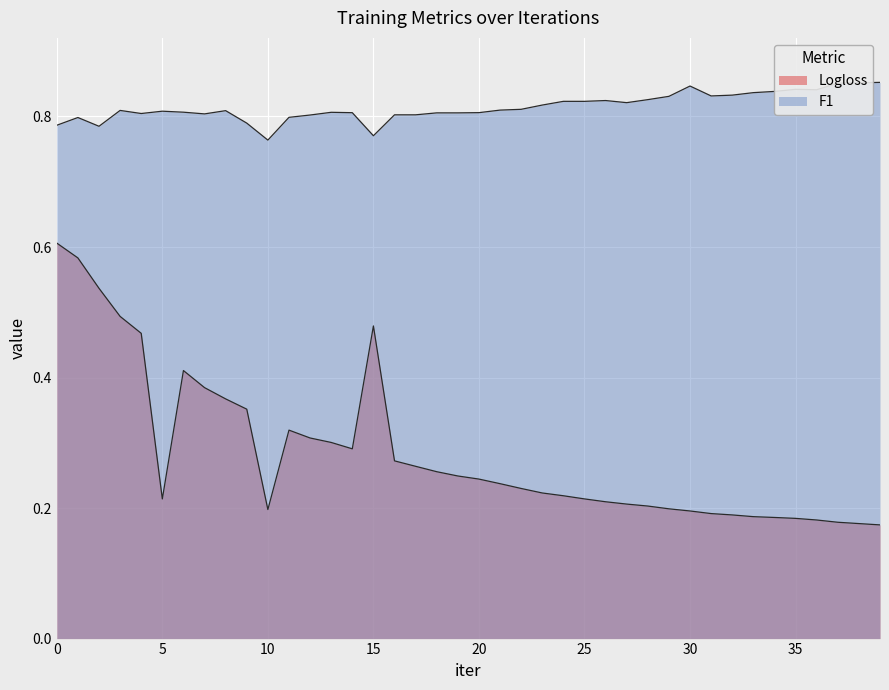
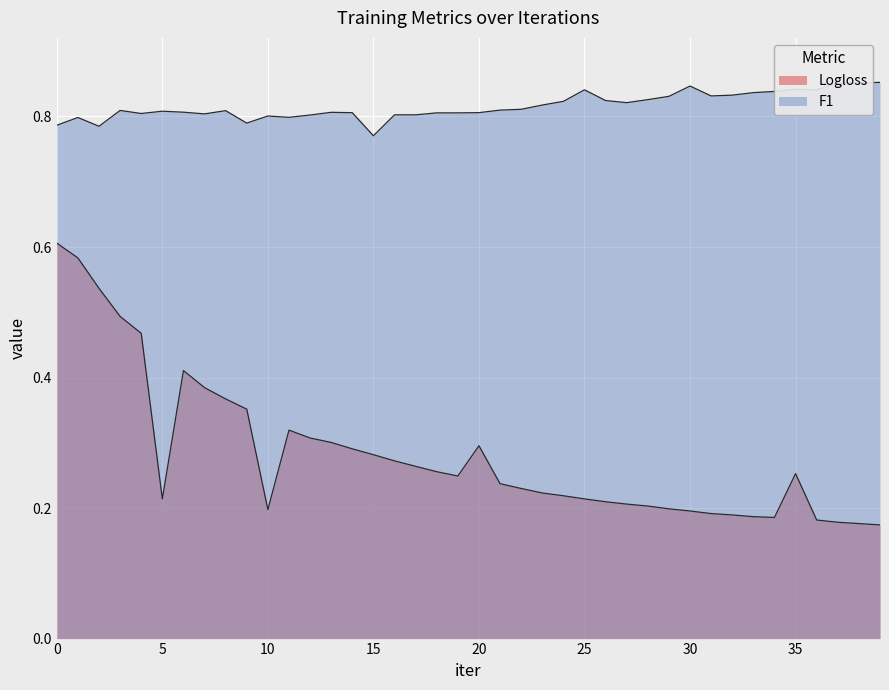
  {
    "Logloss": {
      "0": 0.61,
      "5": 0.21,
      "10": 0.20,
-     "15": 0.48,
-     "20": 0.24,
+     "15": 0.28,
+     "20": 0.30,
      "25": 0.21,
      "30": 0.20,
-     "35": 0.18
+     "35": 0.25
    },
    "F1": {
      "0": 0.79,
      "5": 0.81,
-     "10": 0.76,
+     "10": 0.80,
      "15": 0.77,
      "20": 0.81,
-     "25": 0.82,
+     "25": 0.84,
      "30": 0.85
    }
  }
